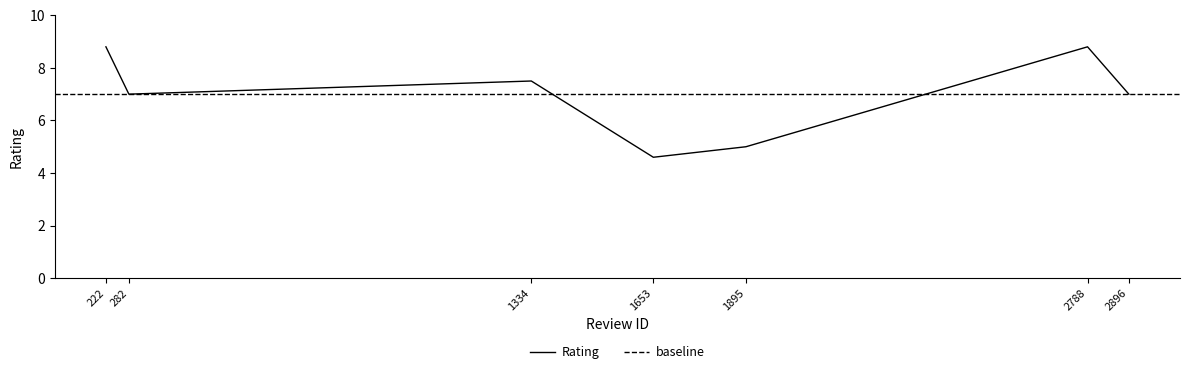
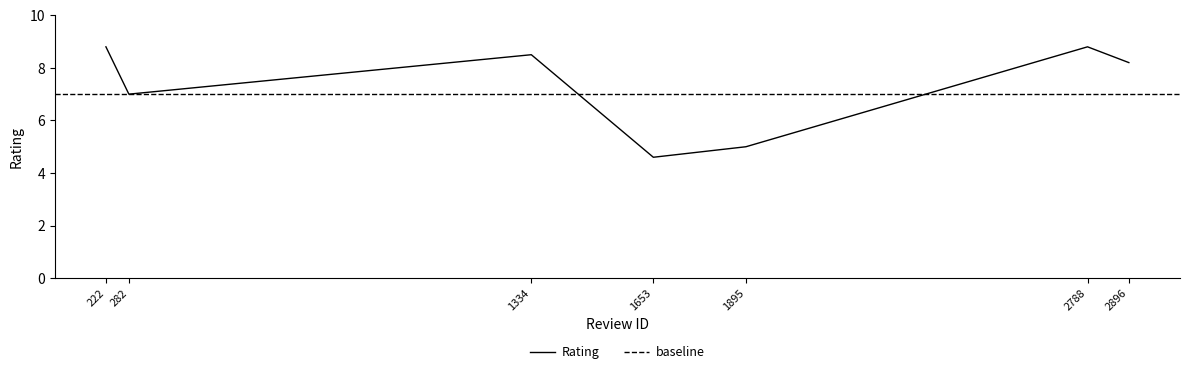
  {
    "222": 8.8,
    "282": 7.0,
-   "1334": 7.5,
+   "1334": 8.5,
    "1653": 4.6,
    "1895": 5.0,
    "2788": 8.8,
-   "2896": 7.0
+   "2896": 8.2
  }
